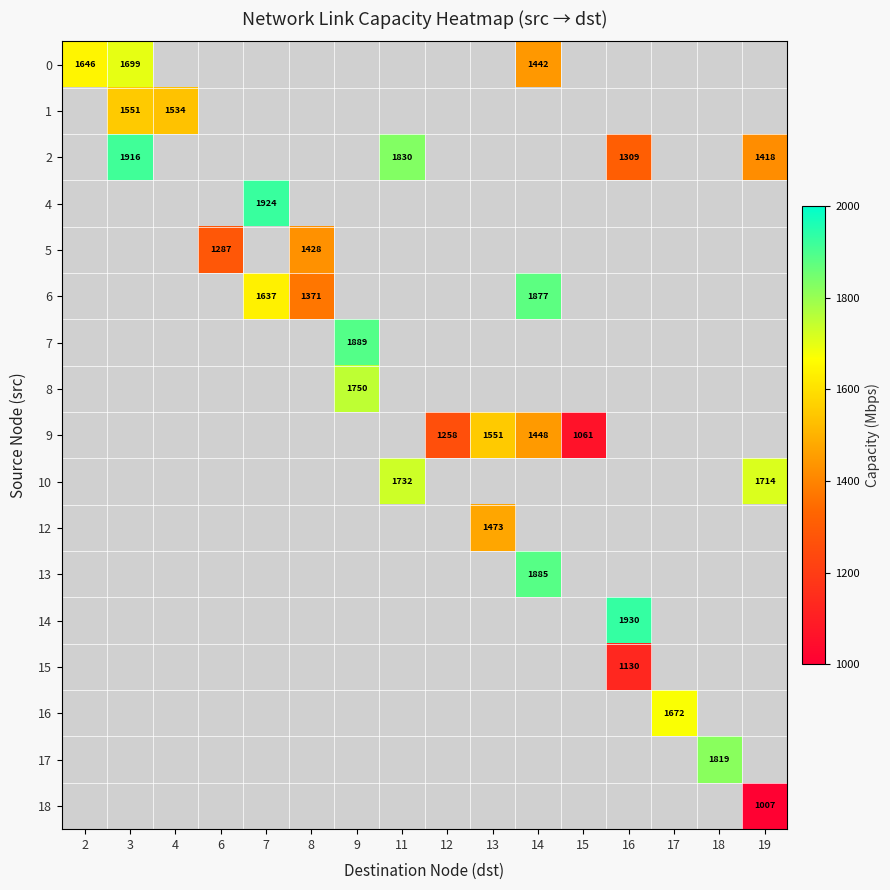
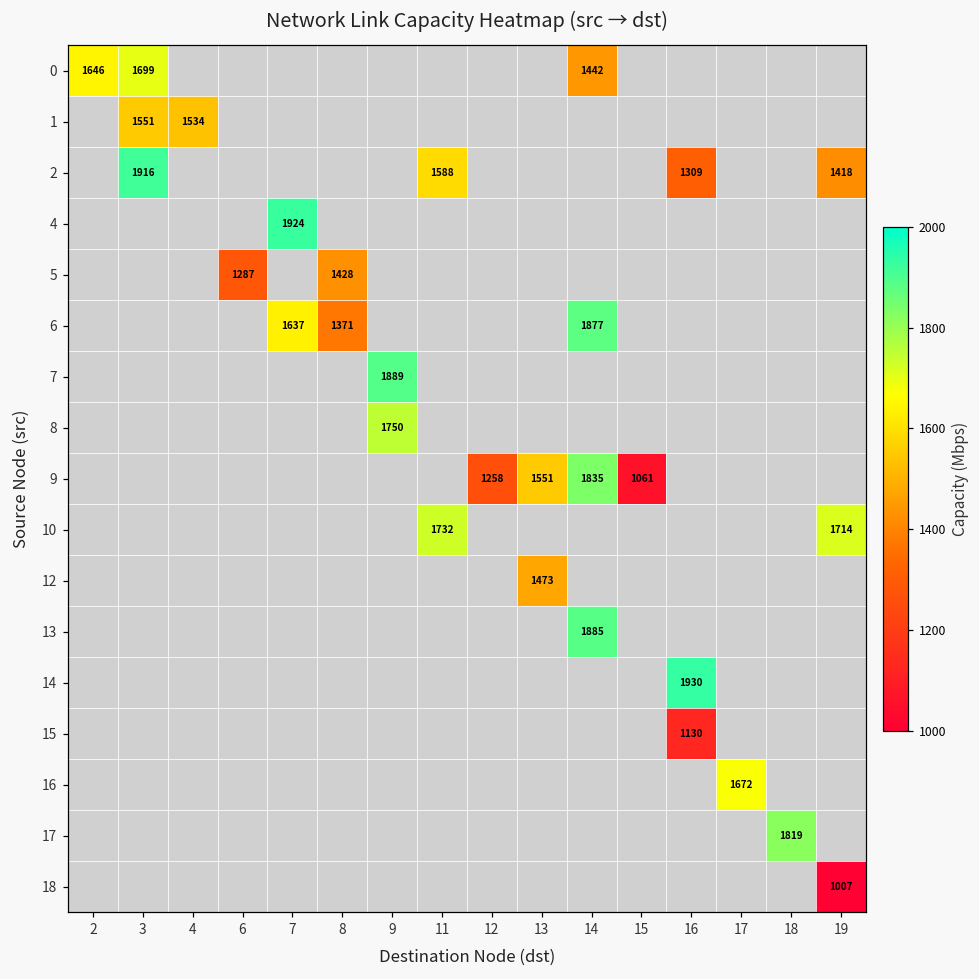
  {
    "0": {
      "2": 1646,
      "3": 1699,
      "14": 1442
    },
    "1": {
      "3": 1551,
      "4": 1534
    },
    "2": {
      "3": 1916,
-     "11": 1830,
+     "11": 1588,
      "16": 1309,
      "19": 1418
    },
    "4": {
      "7": 1924
    },
    "5": {
      "6": 1287,
      "8": 1428
    },
    "6": {
      "7": 1637,
      "8": 1371,
      "14": 1877
    },
    "7": {
      "9": 1889
    },
    "8": {
      "9": 1750
    },
    "9": {
      "12": 1258,
      "13": 1551,
-     "14": 1448,
+     "14": 1835,
      "15": 1061
    },
    "10": {
      "11": 1732,
      "19": 1714
    },
    "12": {
      "13": 1473
    },
    "13": {
      "14": 1885
    },
    "14": {
      "16": 1930
    },
    "15": {
      "16": 1130
    },
    "16": {
      "17": 1672
    },
    "17": {
      "18": 1819
    },
    "18": {
      "19": 1007
    }
  }
